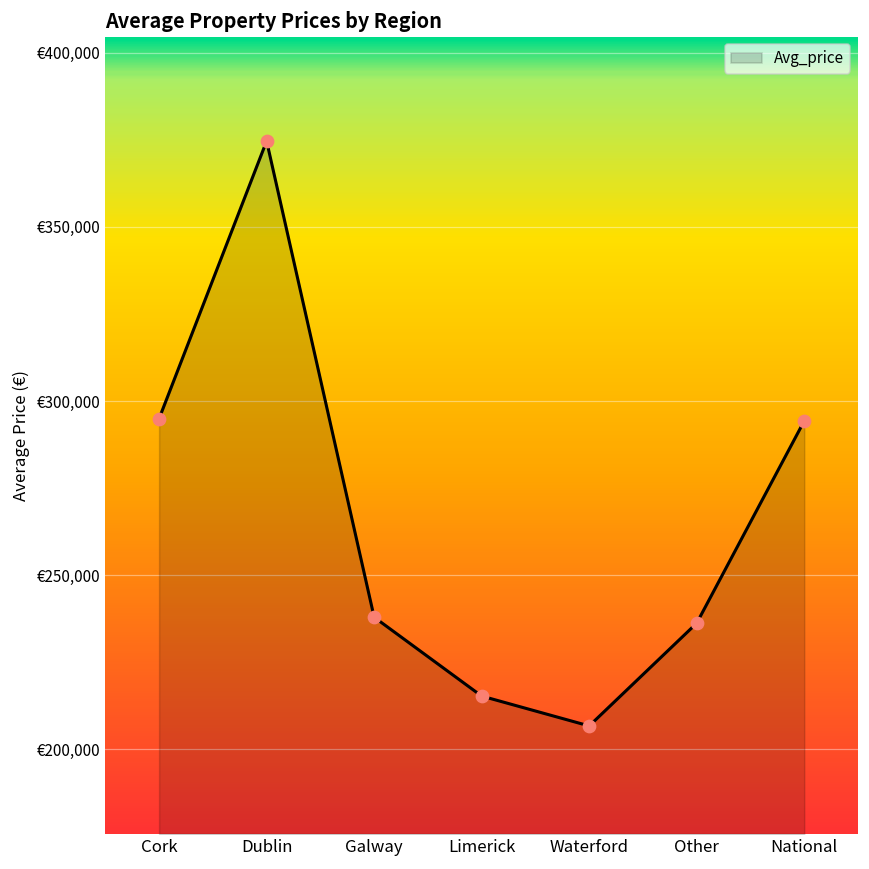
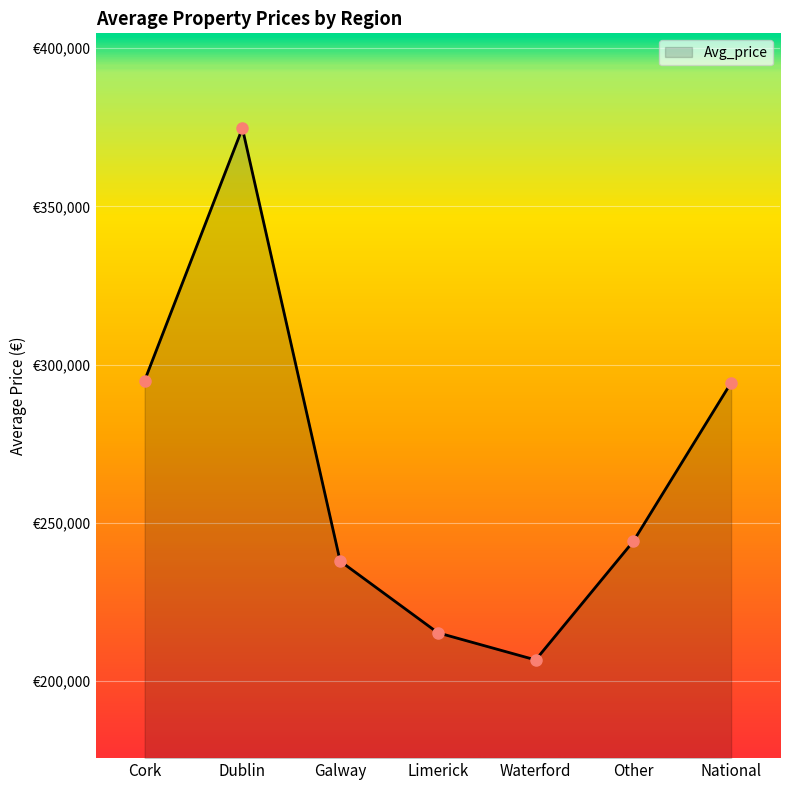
  {
    "Cork": "€295,000",
    "Dublin": "€375,000",
    "Galway": "€238,000",
    "Limerick": "€215,000",
    "Waterford": "€207,000",
-   "Other": "€236,000",
+   "Other": "€244,000",
    "National": "€294,000"
  }
